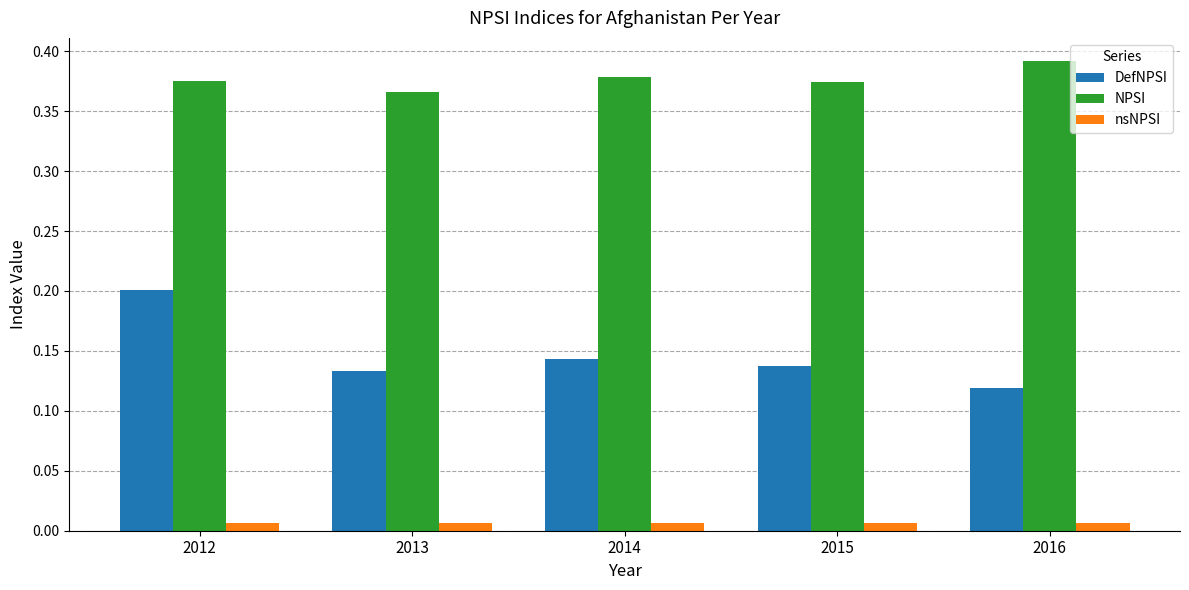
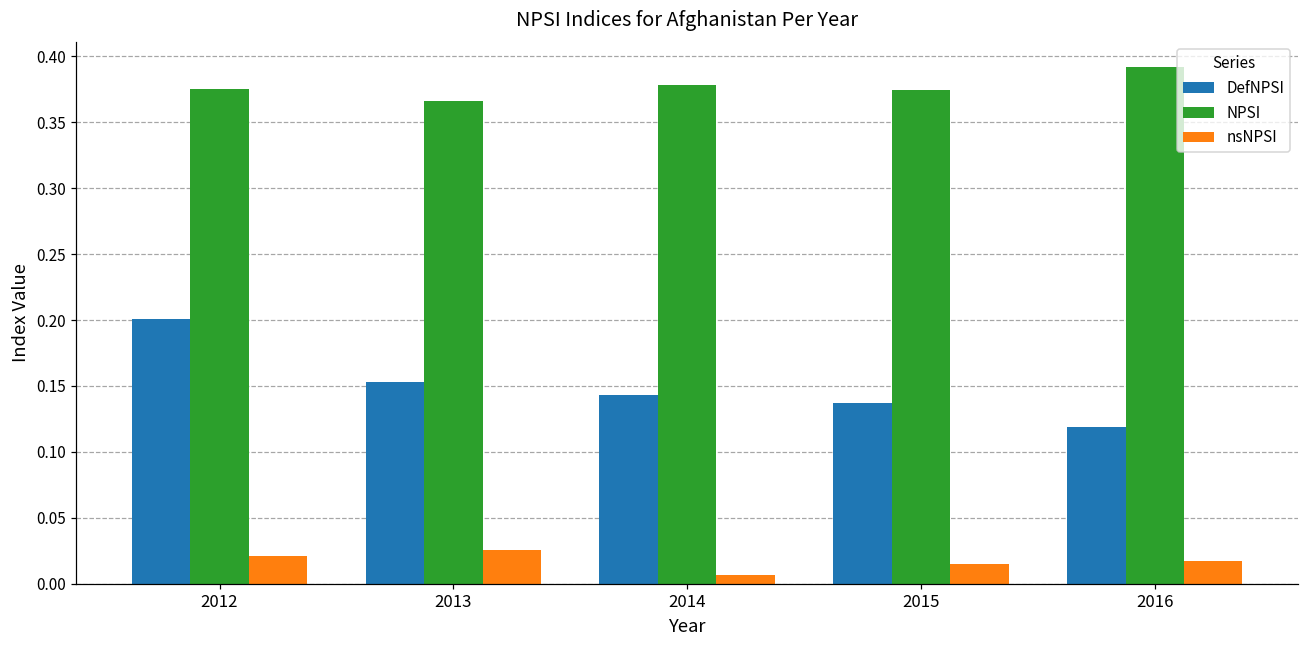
  {
    "DefNPSI": {
      "2012": 0.201,
-     "2013": 0.133,
+     "2013": 0.153,
      "2014": 0.143,
      "2015": 0.137,
      "2016": 0.119
    },
    "NPSI": {
      "2012": 0.375,
      "2013": 0.366,
      "2014": 0.378,
      "2015": 0.374,
      "2016": 0.392
    },
    "nsNPSI": {
-     "2012": 0.007,
-     "2013": 0.007,
+     "2012": 0.021,
+     "2013": 0.025,
      "2014": 0.007,
-     "2015": 0.007,
-     "2016": 0.007
+     "2015": 0.015,
+     "2016": 0.018
    }
  }
